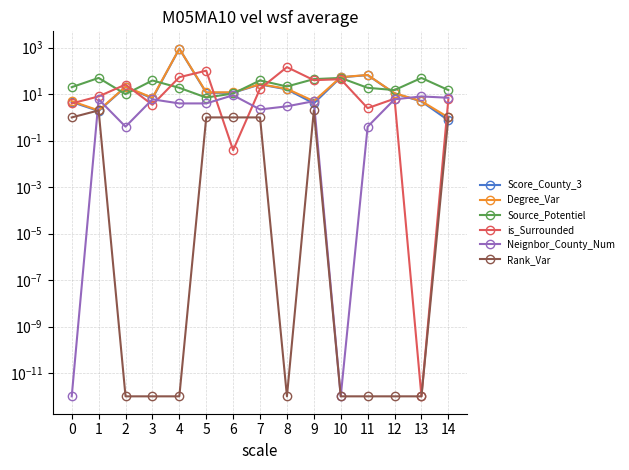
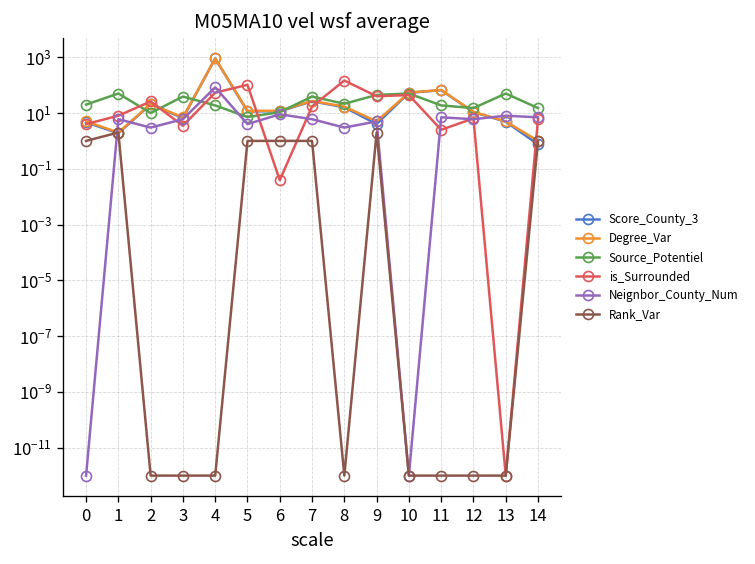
  {
    "Score_County_3": {
      "14": 0.8
    },
    "Source_Potentiel": {
      "0": 20,
      "1": 50,
      "2": 10,
      "3": 40,
      "4": 20,
      "5": 7,
      "7": 40,
      "11": 20,
      "12": 20,
      "13": 50,
      "14": 20
    },
    "is_Surrounded": {
      "1": 8,
      "3": 3,
      "4": 50,
      "5": 100,
      "6": 0.04,
      "7": 20,
      "8": 100,
      "11": 3
    },
    "Neignbor_County_Num": {
      "0": 0.000000000001,
      "1": 6,
-     "2": 0.4,
-     "4": 4,
+     "2": 3,
+     "4": 80,
      "5": 4,
-     "7": 2,
+     "7": 6,
      "8": 3,
-     "11": 0.4,
+     "11": 7,
      "13": 8
    },
    "Rank_Var": {
      "0": 1.0,
      "2": 0.000000000001,
      "3": 0.000000000001,
      "4": 0.000000000001,
      "5": 1.0,
      "6": 1.0,
      "7": 1.0,
      "8": 0.000000000001,
      "9": 2,
      "11": 0.000000000001,
      "12": 0.000000000001
    }
  }
